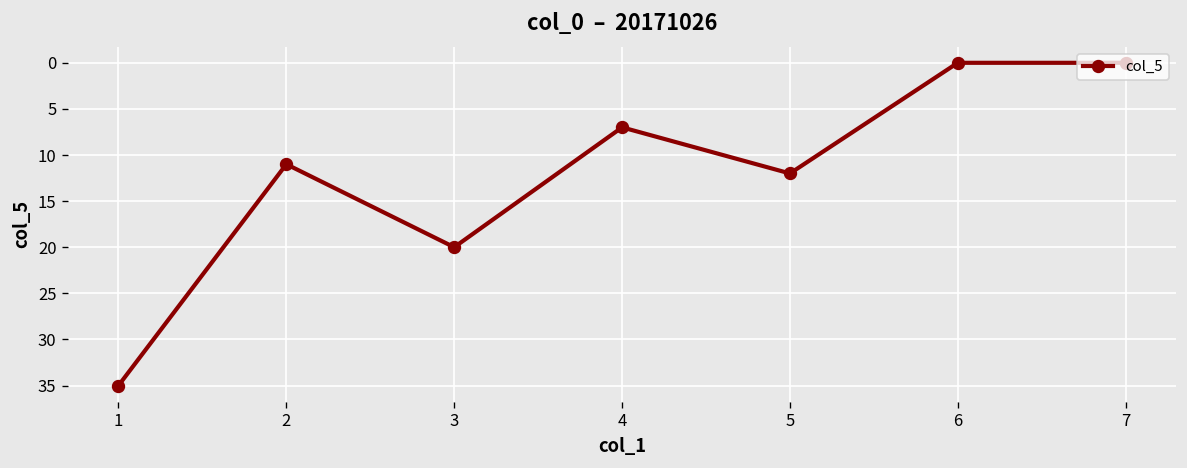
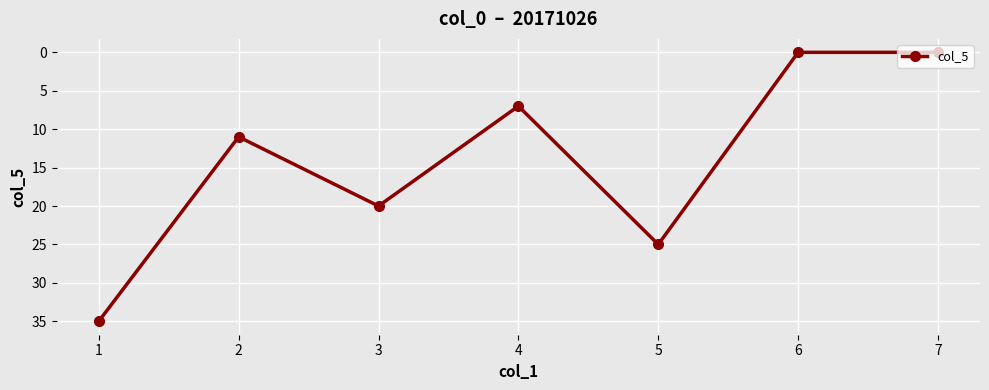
  {
    "1": 35,
    "2": 11,
    "3": 20,
    "4": 7,
-   "5": 12,
+   "5": 25,
    "6": 0
  }
